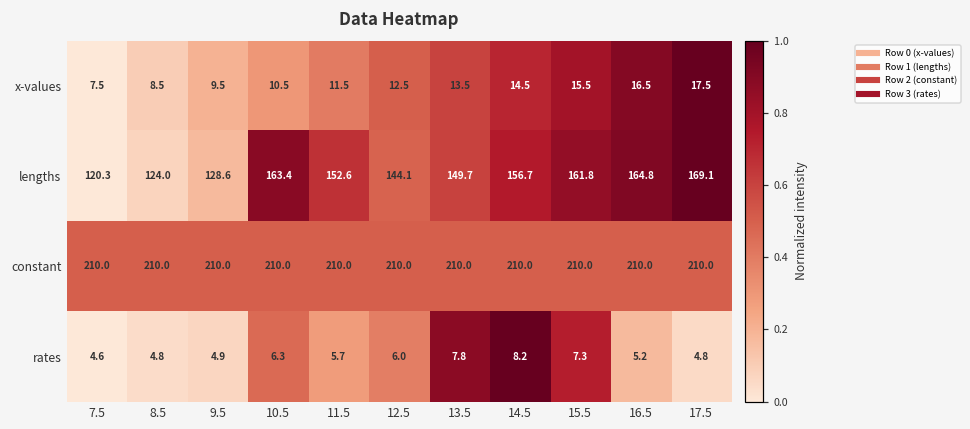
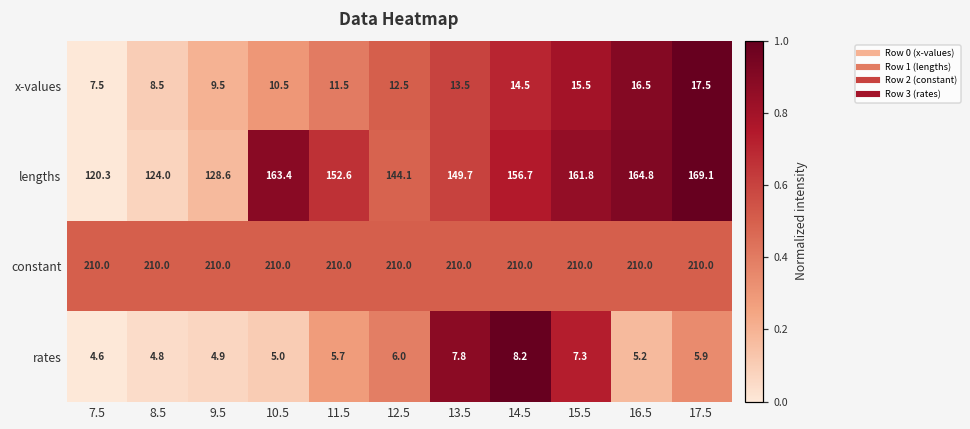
  {
    "x-values": {
      "7.5": 7.5,
      "8.5": 8.5,
      "9.5": 9.5,
      "10.5": 10.5,
      "11.5": 11.5,
      "12.5": 12.5,
      "13.5": 13.5,
      "14.5": 14.5,
      "15.5": 15.5,
      "16.5": 16.5,
      "17.5": 17.5
    },
    "lengths": {
      "7.5": 120.3,
      "8.5": 124.0,
      "9.5": 128.6,
      "10.5": 163.4,
      "11.5": 152.6,
      "12.5": 144.1,
      "13.5": 149.7,
      "14.5": 156.7,
      "15.5": 161.8,
      "16.5": 164.8,
      "17.5": 169.1
    },
    "constant": {
      "7.5": 210.0,
      "8.5": 210.0,
      "9.5": 210.0,
      "10.5": 210.0,
      "11.5": 210.0,
      "12.5": 210.0,
      "13.5": 210.0,
      "14.5": 210.0,
      "15.5": 210.0,
      "16.5": 210.0,
      "17.5": 210.0
    },
    "rates": {
      "7.5": 4.6,
      "8.5": 4.8,
      "9.5": 4.9,
-     "10.5": 6.3,
+     "10.5": 5.0,
      "11.5": 5.7,
      "12.5": 6.0,
      "13.5": 7.8,
      "14.5": 8.2,
      "15.5": 7.3,
      "16.5": 5.2,
-     "17.5": 4.8
+     "17.5": 5.9
    }
  }
